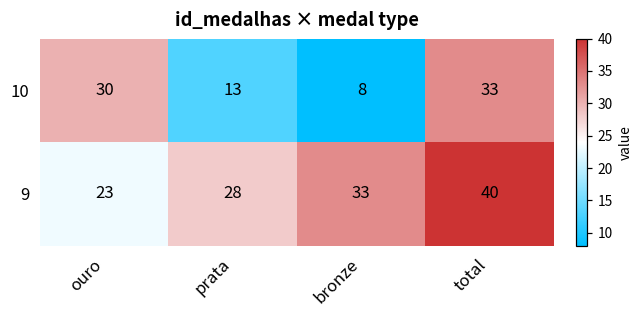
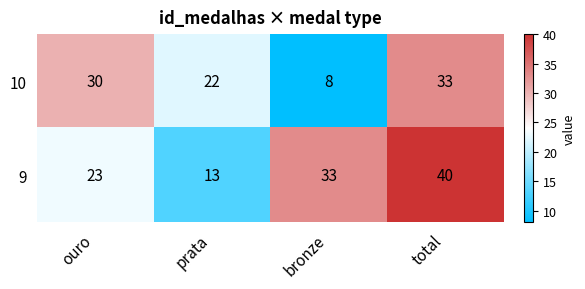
  {
    "10": {
      "ouro": 30,
-     "prata": 13,
+     "prata": 22,
      "bronze": 8,
      "total": 33
    },
    "9": {
      "ouro": 23,
-     "prata": 28,
+     "prata": 13,
      "bronze": 33,
      "total": 40
    }
  }
